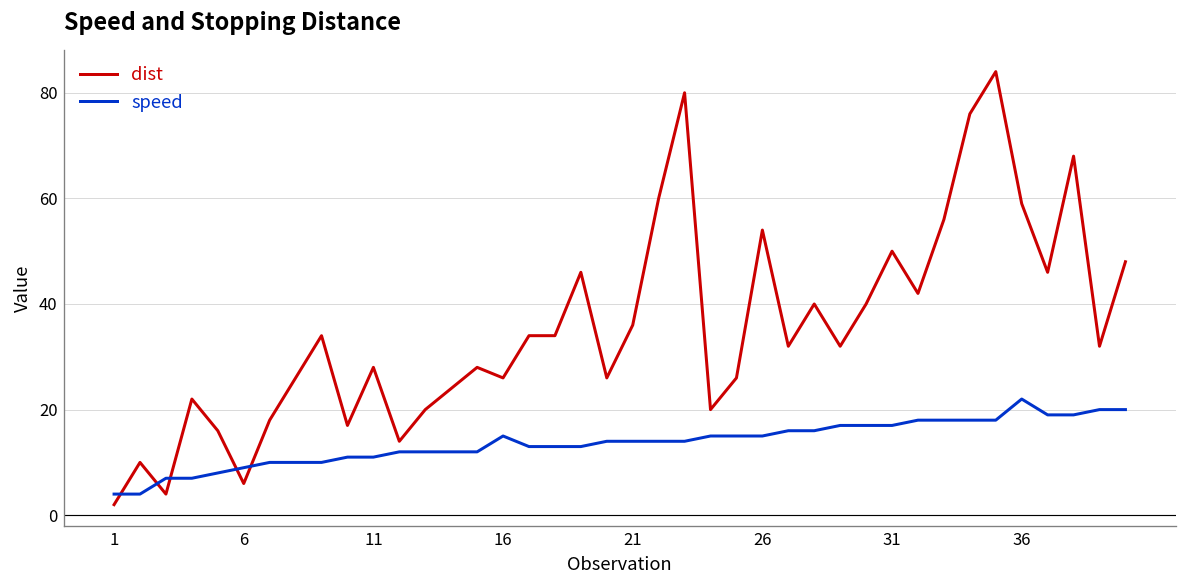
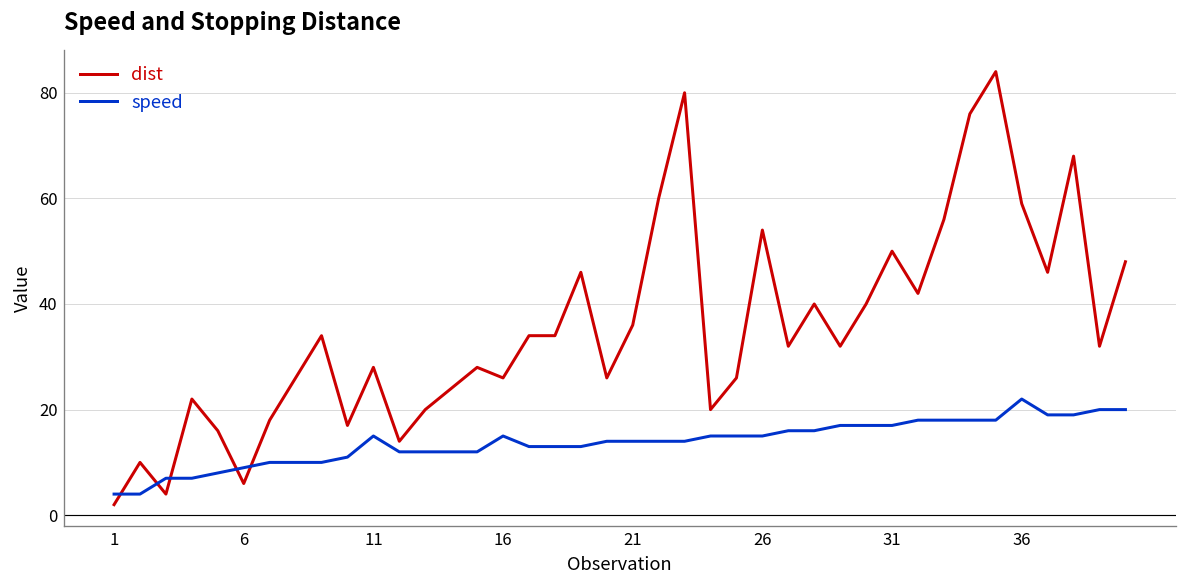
  {
    "dist": {
      "1": 2,
      "6": 6,
      "11": 28,
      "16": 26,
      "21": 36,
      "26": 54,
      "31": 50,
      "36": 59
    },
    "speed": {
      "1": 4,
      "6": 9,
-     "11": 11,
+     "11": 15,
      "16": 15,
      "21": 14,
      "26": 15,
      "31": 17,
      "36": 22
    }
  }
